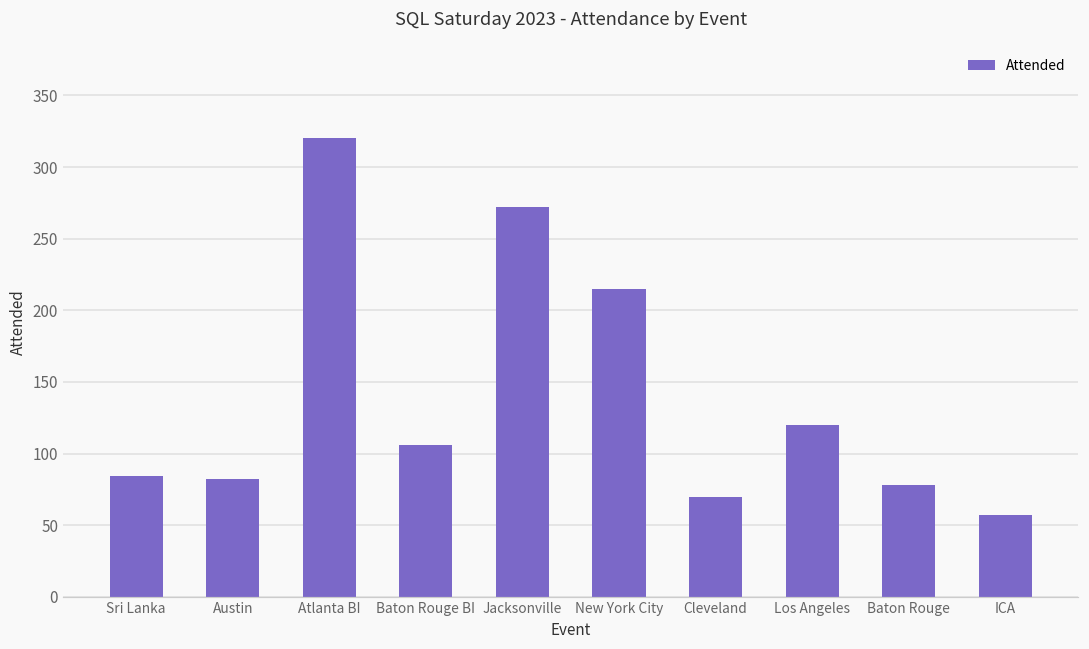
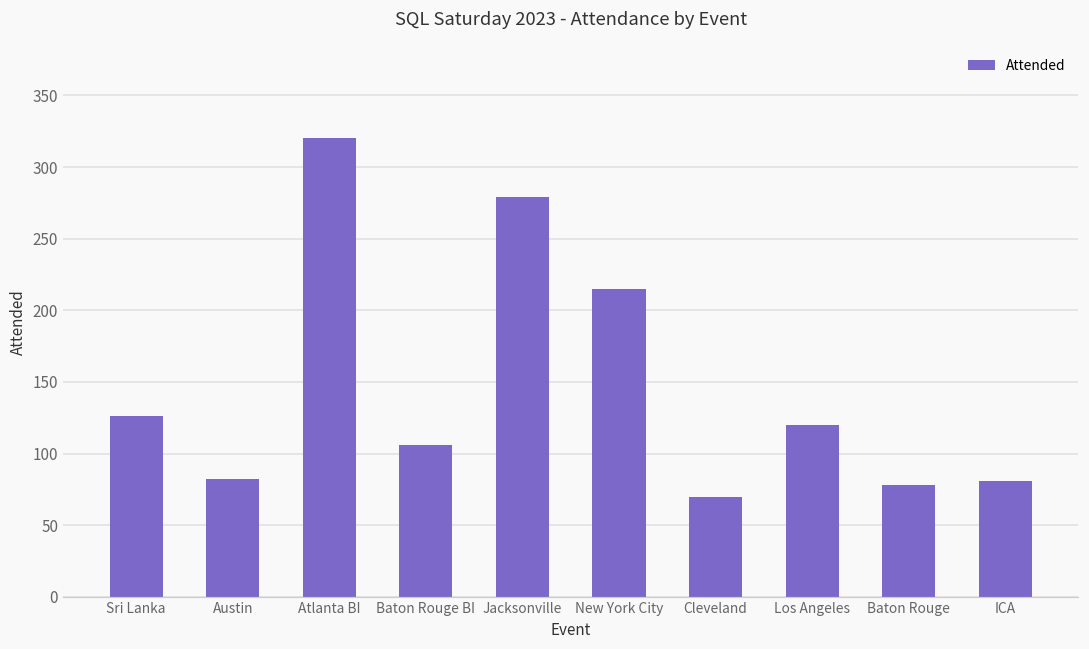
  {
-   "Sri Lanka": 84,
+   "Sri Lanka": 126,
    "Austin": 82,
    "Atlanta BI": 320,
    "Baton Rouge BI": 106,
-   "Jacksonville": 272,
+   "Jacksonville": 279,
    "New York City": 215,
    "Cleveland": 70,
    "Los Angeles": 120,
    "Baton Rouge": 78,
-   "ICA": 57
+   "ICA": 81
  }
